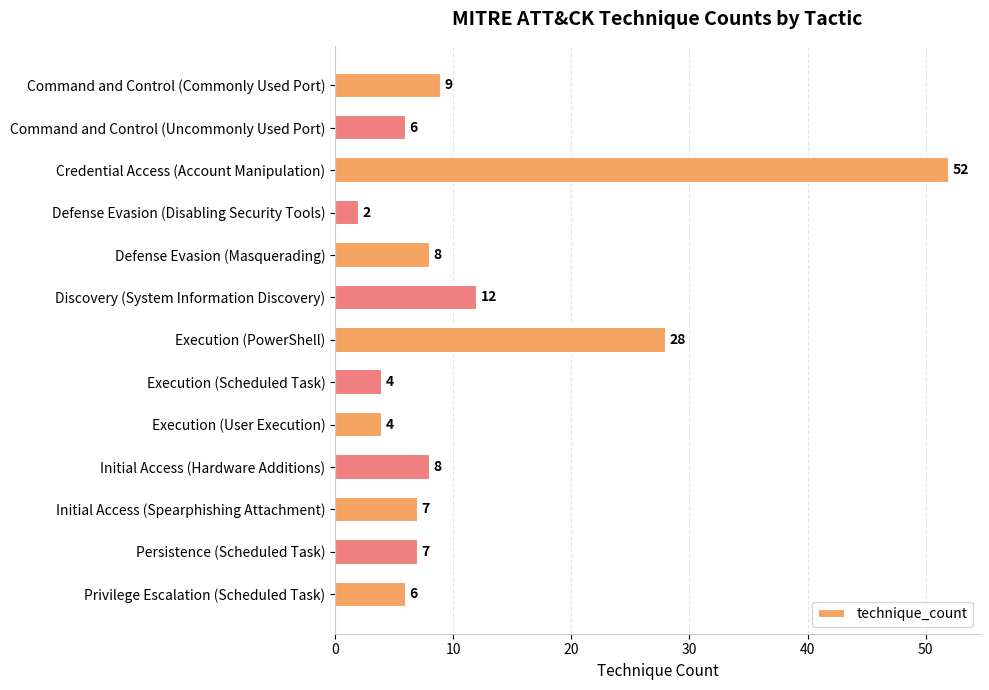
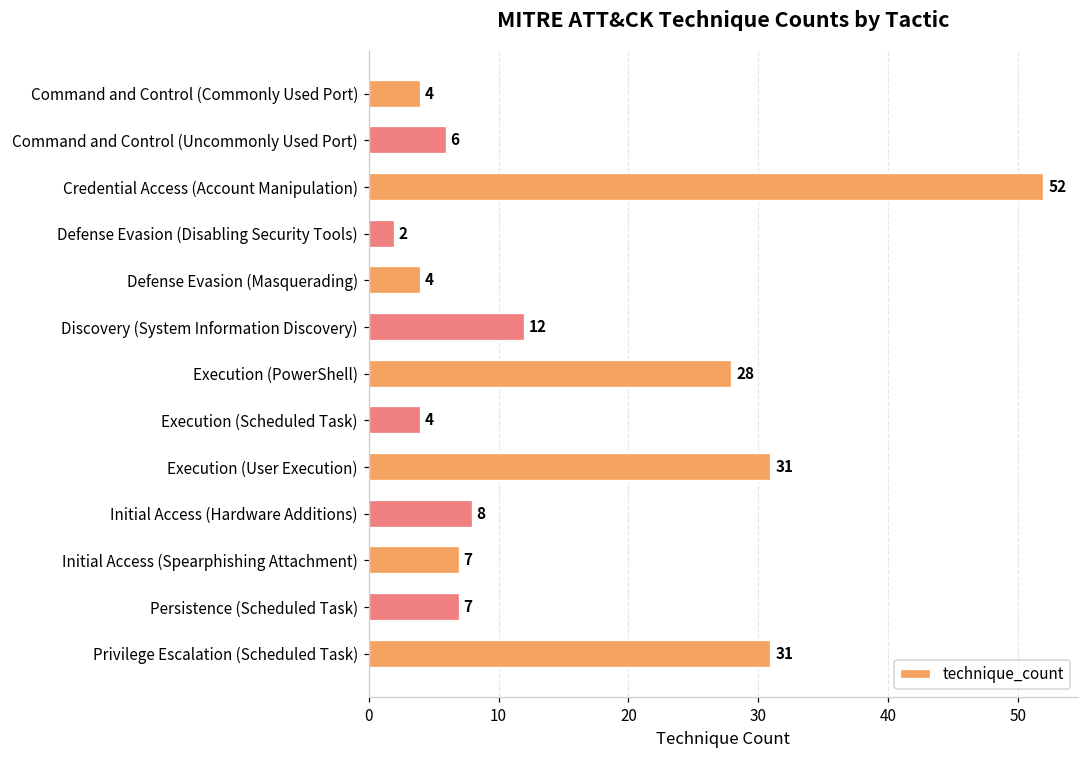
  {
-   "Command and Control (Commonly Used Port)": 9,
+   "Command and Control (Commonly Used Port)": 4,
    "Command and Control (Uncommonly Used Port)": 6,
    "Credential Access (Account Manipulation)": 52,
    "Defense Evasion (Disabling Security Tools)": 2,
-   "Defense Evasion (Masquerading)": 8,
+   "Defense Evasion (Masquerading)": 4,
    "Discovery (System Information Discovery)": 12,
    "Execution (PowerShell)": 28,
    "Execution (Scheduled Task)": 4,
-   "Execution (User Execution)": 4,
+   "Execution (User Execution)": 31,
    "Initial Access (Hardware Additions)": 8,
    "Initial Access (Spearphishing Attachment)": 7,
    "Persistence (Scheduled Task)": 7,
-   "Privilege Escalation (Scheduled Task)": 6
+   "Privilege Escalation (Scheduled Task)": 31
  }
